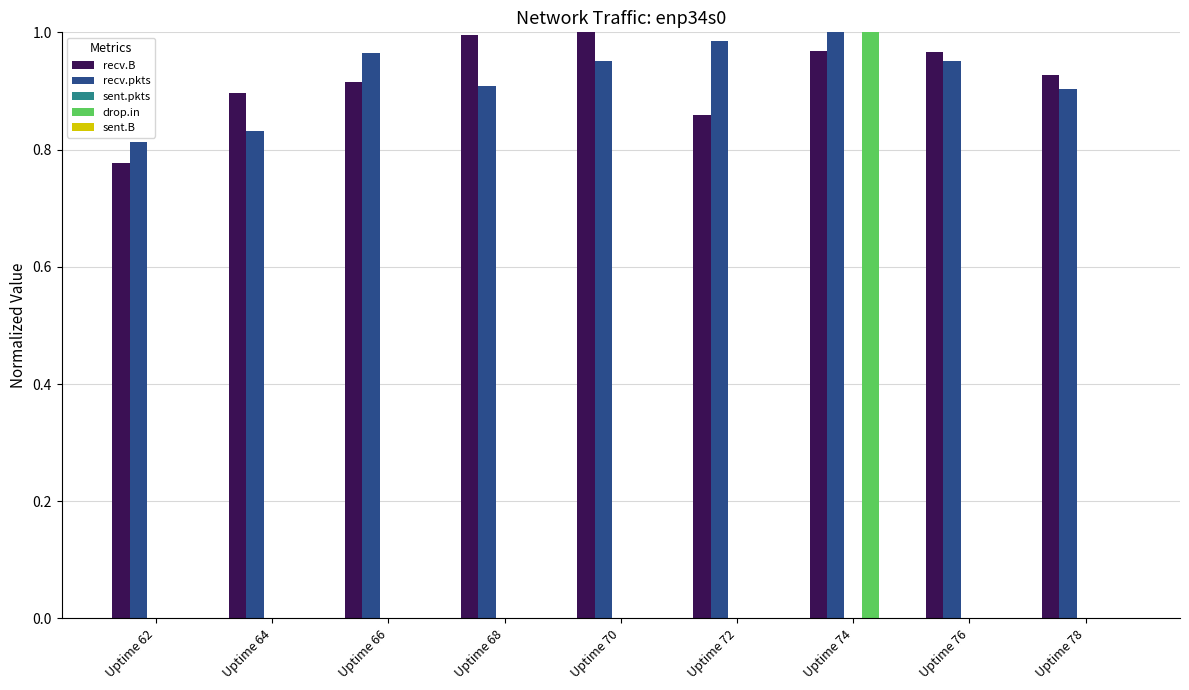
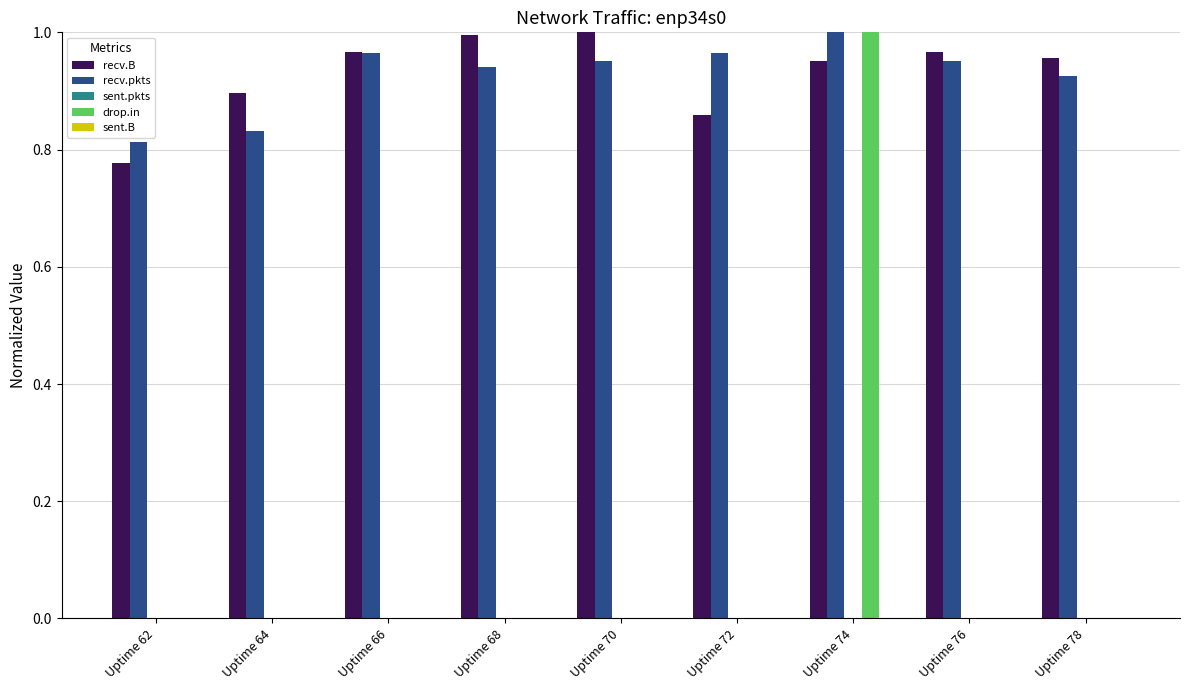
  {
    "recv.B": {
      "Uptime 62": 0.78,
      "Uptime 64": 0.90,
-     "Uptime 66": 0.92,
+     "Uptime 66": 0.97,
      "Uptime 68": 1.00,
      "Uptime 70": 1.00,
      "Uptime 72": 0.86,
-     "Uptime 74": 0.97,
+     "Uptime 74": 0.95,
      "Uptime 76": 0.97,
-     "Uptime 78": 0.93
+     "Uptime 78": 0.96
    },
    "recv.pkts": {
      "Uptime 62": 0.81,
      "Uptime 64": 0.83,
      "Uptime 66": 0.96,
-     "Uptime 68": 0.91,
+     "Uptime 68": 0.94,
      "Uptime 70": 0.95,
-     "Uptime 72": 0.98,
+     "Uptime 72": 0.96,
      "Uptime 74": 1.00,
      "Uptime 76": 0.95,
-     "Uptime 78": 0.90
+     "Uptime 78": 0.93
    },
    "sent.pkts": {
      "Uptime 62": 0.00,
      "Uptime 64": 0.00,
      "Uptime 66": 0.00,
      "Uptime 68": 0.00,
      "Uptime 70": 0.00,
      "Uptime 72": 0.00,
      "Uptime 74": 0.00,
      "Uptime 76": 0.00,
      "Uptime 78": 0.00
    },
    "drop.in": {
      "Uptime 62": 0.00,
      "Uptime 64": 0.00,
      "Uptime 66": 0.00,
      "Uptime 68": 0.00,
      "Uptime 70": 0.00,
      "Uptime 72": 0.00,
      "Uptime 74": 1.00,
      "Uptime 76": 0.00,
      "Uptime 78": 0.00
    },
    "sent.B": {
      "Uptime 62": 0.00,
      "Uptime 64": 0.00,
      "Uptime 66": 0.00,
      "Uptime 68": 0.00,
      "Uptime 70": 0.00,
      "Uptime 72": 0.00,
      "Uptime 74": 0.00,
      "Uptime 76": 0.00,
      "Uptime 78": 0.00
    }
  }
